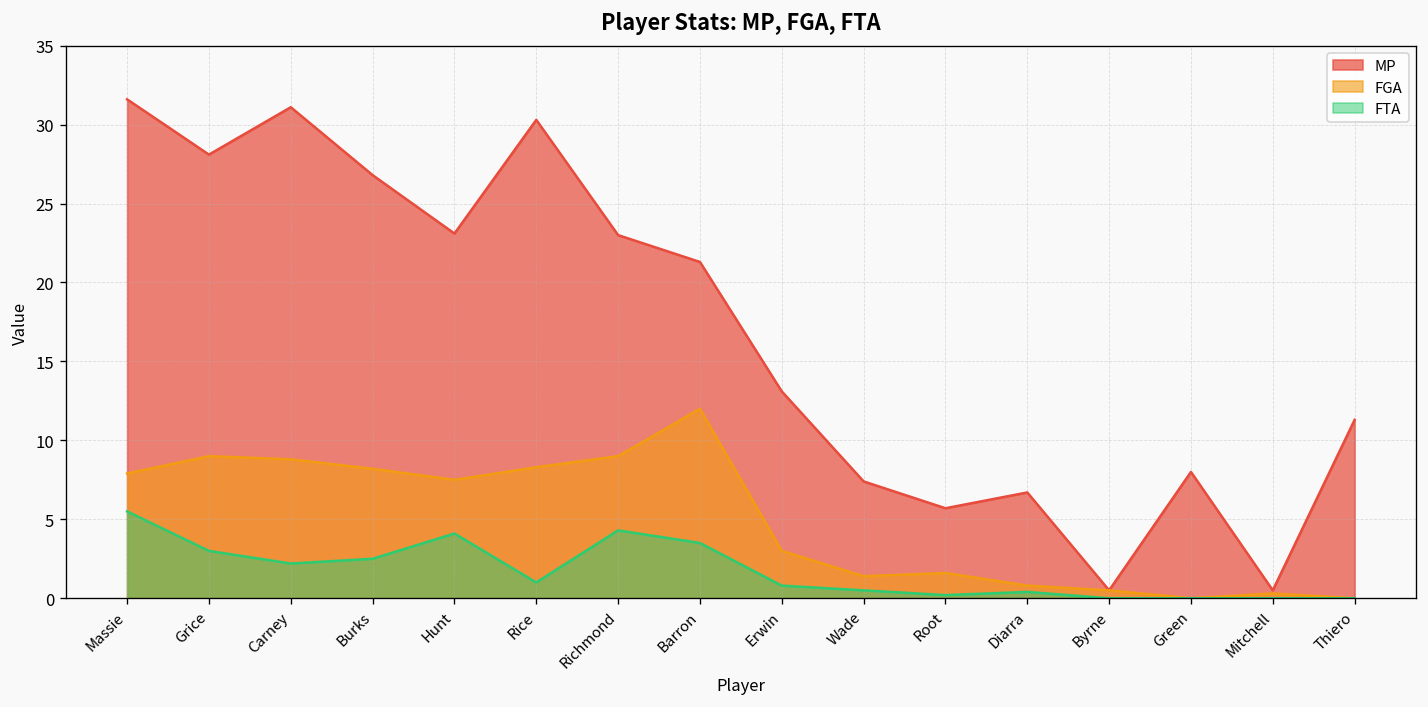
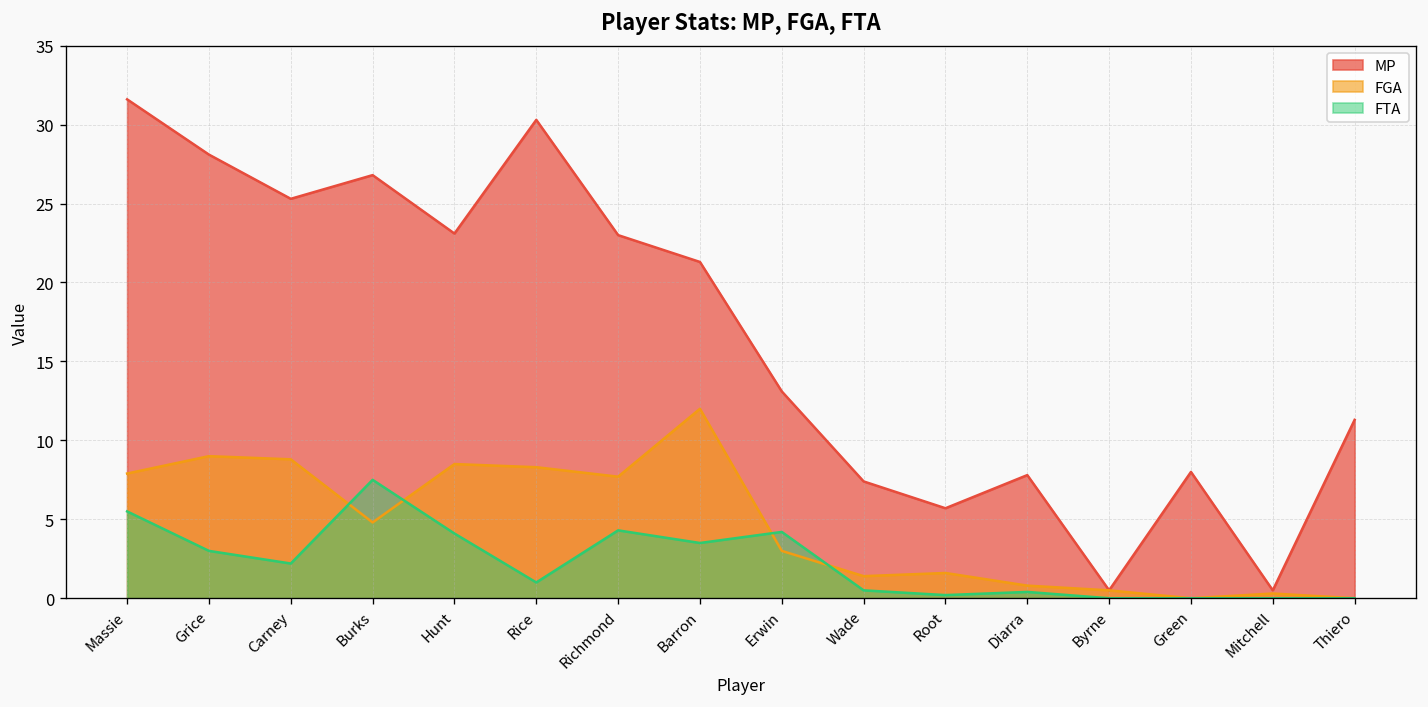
  {
    "MP": {
      "Massie": 31.6,
      "Grice": 28.1,
-     "Carney": 31.1,
+     "Carney": 25.3,
      "Burks": 26.8,
      "Hunt": 23.1,
      "Rice": 30.3,
      "Richmond": 23.0,
      "Barron": 21.3,
      "Erwin": 13.1,
      "Wade": 7.4,
      "Root": 5.7,
-     "Diarra": 6.7,
+     "Diarra": 7.8,
      "Green": 8.0,
      "Mitchell": 0.5,
      "Thiero": 11.3
    },
    "FGA": {
      "Massie": 7.9,
      "Grice": 9.0,
      "Carney": 8.8,
-     "Burks": 8.2,
-     "Hunt": 7.5,
+     "Burks": 4.8,
+     "Hunt": 8.5,
      "Rice": 8.3,
-     "Richmond": 9.0,
+     "Richmond": 7.7,
      "Barron": 12.0,
      "Erwin": 3.0,
      "Wade": 1.4,
      "Root": 1.6,
      "Diarra": 0.8,
      "Mitchell": 0.3
    },
    "FTA": {
      "Massie": 5.5,
      "Grice": 3.0,
      "Carney": 2.2,
-     "Burks": 2.5,
+     "Burks": 7.5,
      "Hunt": 4.1,
      "Rice": 1.0,
      "Richmond": 4.3,
      "Barron": 3.5,
-     "Erwin": 0.8,
+     "Erwin": 4.2,
      "Wade": 0.5,
      "Root": 0.2,
      "Diarra": 0.4,
      "Byrne": 0.0,
      "Mitchell": 0.0
    }
  }
